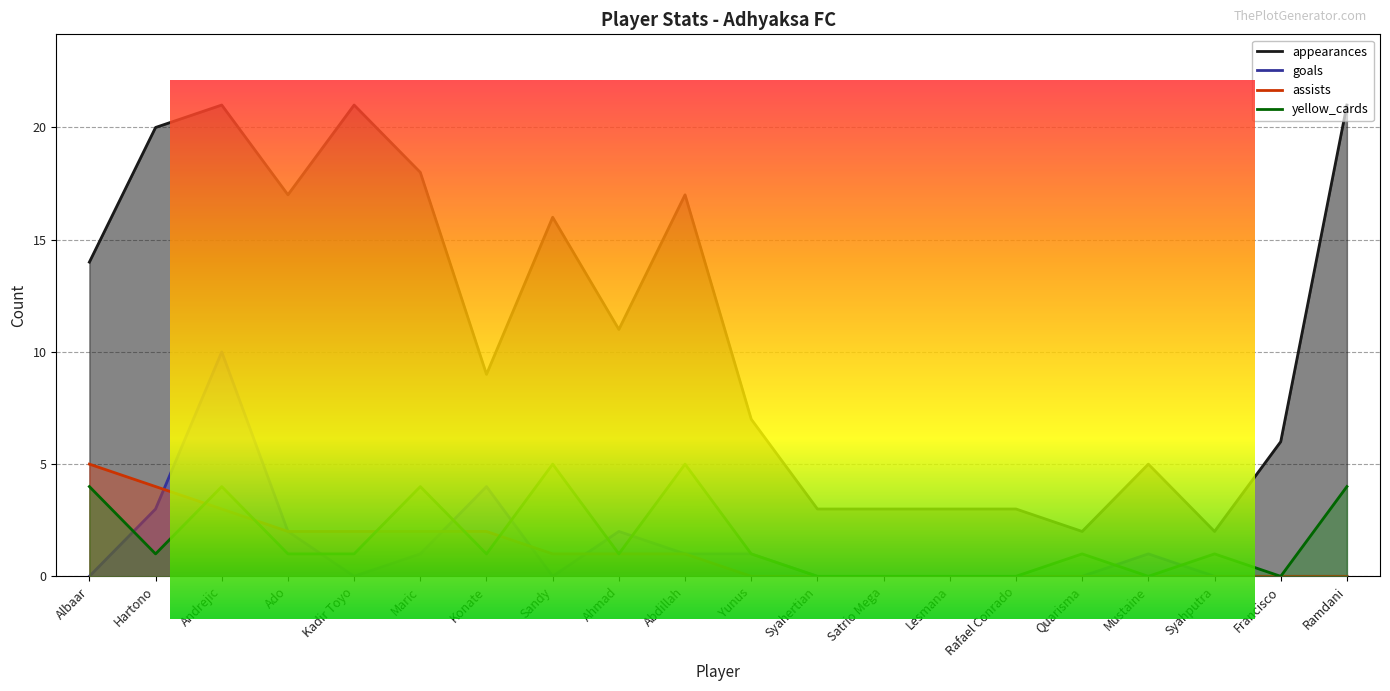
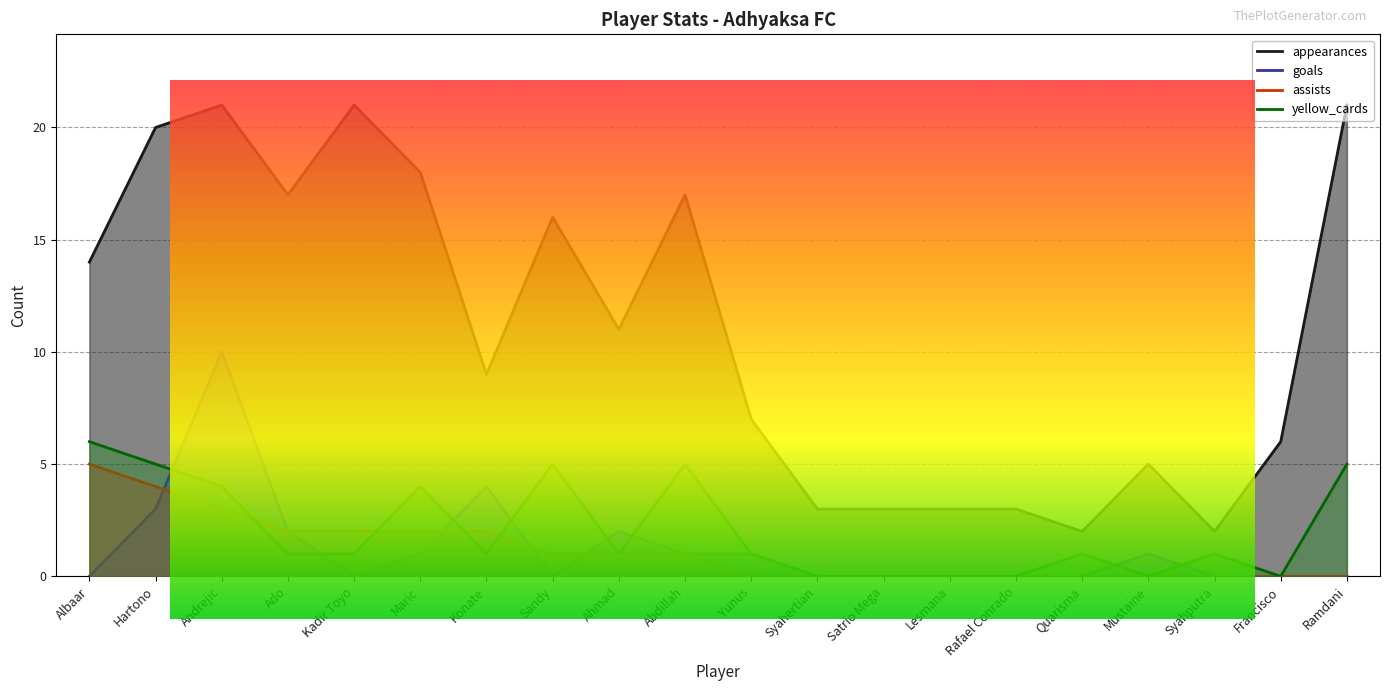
  {
    "Player Stats - Adhyaksa FC": {
      "appearances": {
        "Albaar": 14,
        "Hartono": 20
      },
      "goals": {
        "Albaar": 0,
        "Hartono": 3
      },
      "assists": {
        "Albaar": 5,
        "Hartono": 4
      },
      "yellow_cards": {
-       "Albaar": 4,
-       "Hartono": 1,
-       "Ramdani": 4
+       "Albaar": 6,
+       "Hartono": 5,
+       "Ramdani": 5
      }
    }
  }
